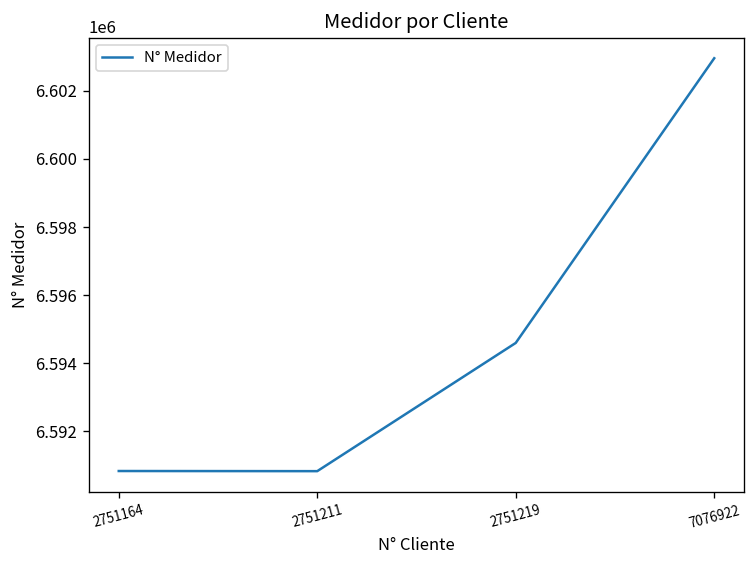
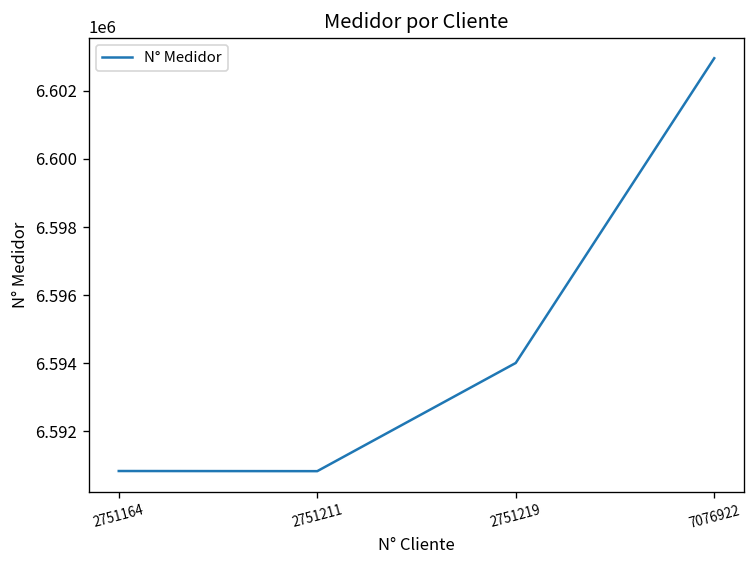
  {
    "2751164": 6590800,
    "2751211": 6590800,
-   "2751219": 6594600,
+   "2751219": 6594000,
    "7076922": 6603000
  }
